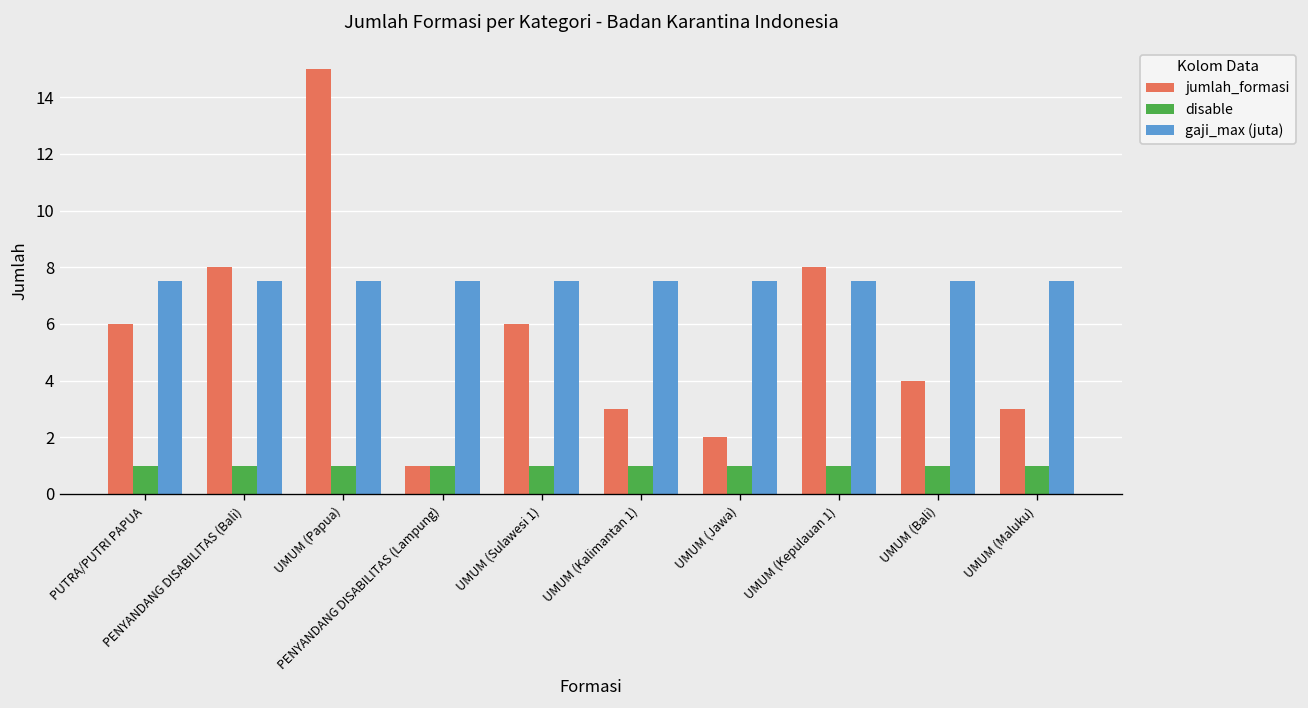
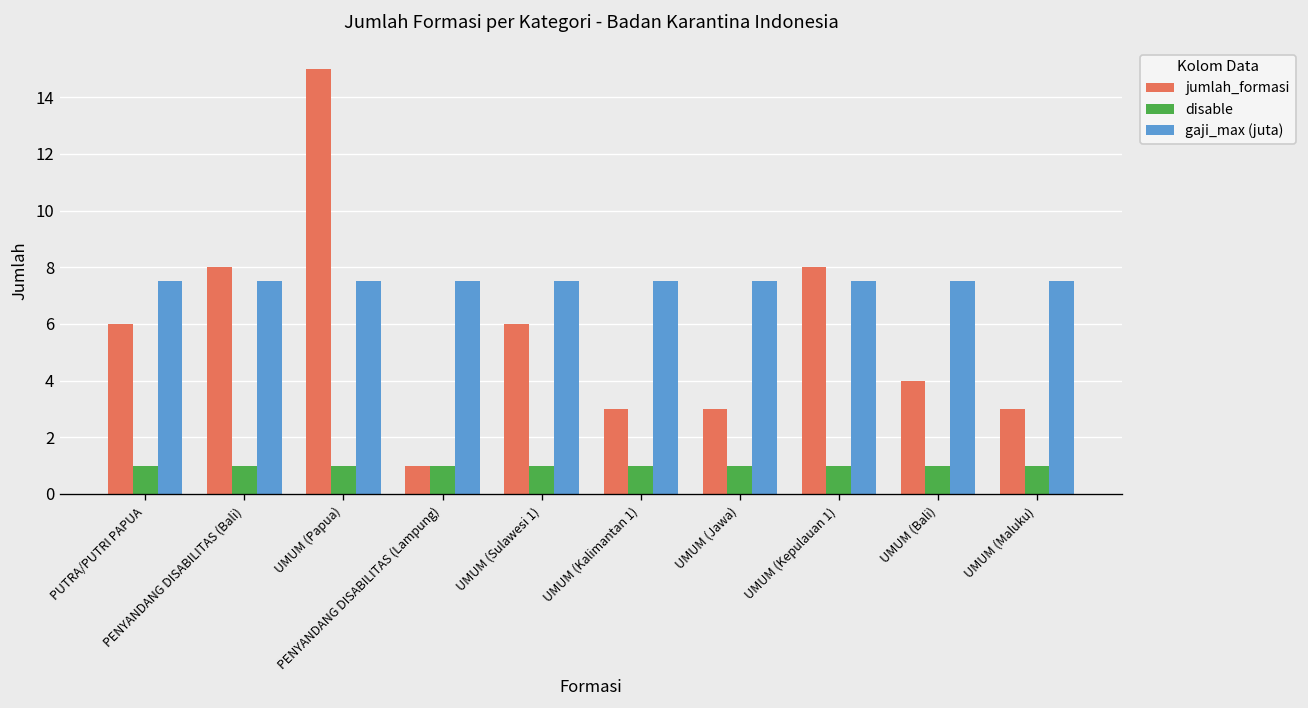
  {
    "jumlah_formasi": {
      "PUTRA/PUTRI PAPUA": 6,
      "PENYANDANG DISABILITAS (Bali)": 8,
      "UMUM (Papua)": 15,
      "PENYANDANG DISABILITAS (Lampung)": 1,
      "UMUM (Sulawesi 1)": 6,
      "UMUM (Kalimantan 1)": 3,
-     "UMUM (Jawa)": 2,
+     "UMUM (Jawa)": 3,
      "UMUM (Kepulauan 1)": 8,
      "UMUM (Bali)": 4,
      "UMUM (Maluku)": 3
    },
    "disable": {
      "PUTRA/PUTRI PAPUA": 1,
      "PENYANDANG DISABILITAS (Bali)": 1,
      "UMUM (Papua)": 1,
      "PENYANDANG DISABILITAS (Lampung)": 1,
      "UMUM (Sulawesi 1)": 1,
      "UMUM (Kalimantan 1)": 1,
      "UMUM (Jawa)": 1,
      "UMUM (Kepulauan 1)": 1,
      "UMUM (Bali)": 1,
      "UMUM (Maluku)": 1
    },
    "gaji_max (juta)": {
      "PUTRA/PUTRI PAPUA": 7.5,
      "PENYANDANG DISABILITAS (Bali)": 7.5,
      "UMUM (Papua)": 7.5,
      "PENYANDANG DISABILITAS (Lampung)": 7.5,
      "UMUM (Sulawesi 1)": 7.5,
      "UMUM (Kalimantan 1)": 7.5,
      "UMUM (Jawa)": 7.5,
      "UMUM (Kepulauan 1)": 7.5,
      "UMUM (Bali)": 7.5,
      "UMUM (Maluku)": 7.5
    }
  }
